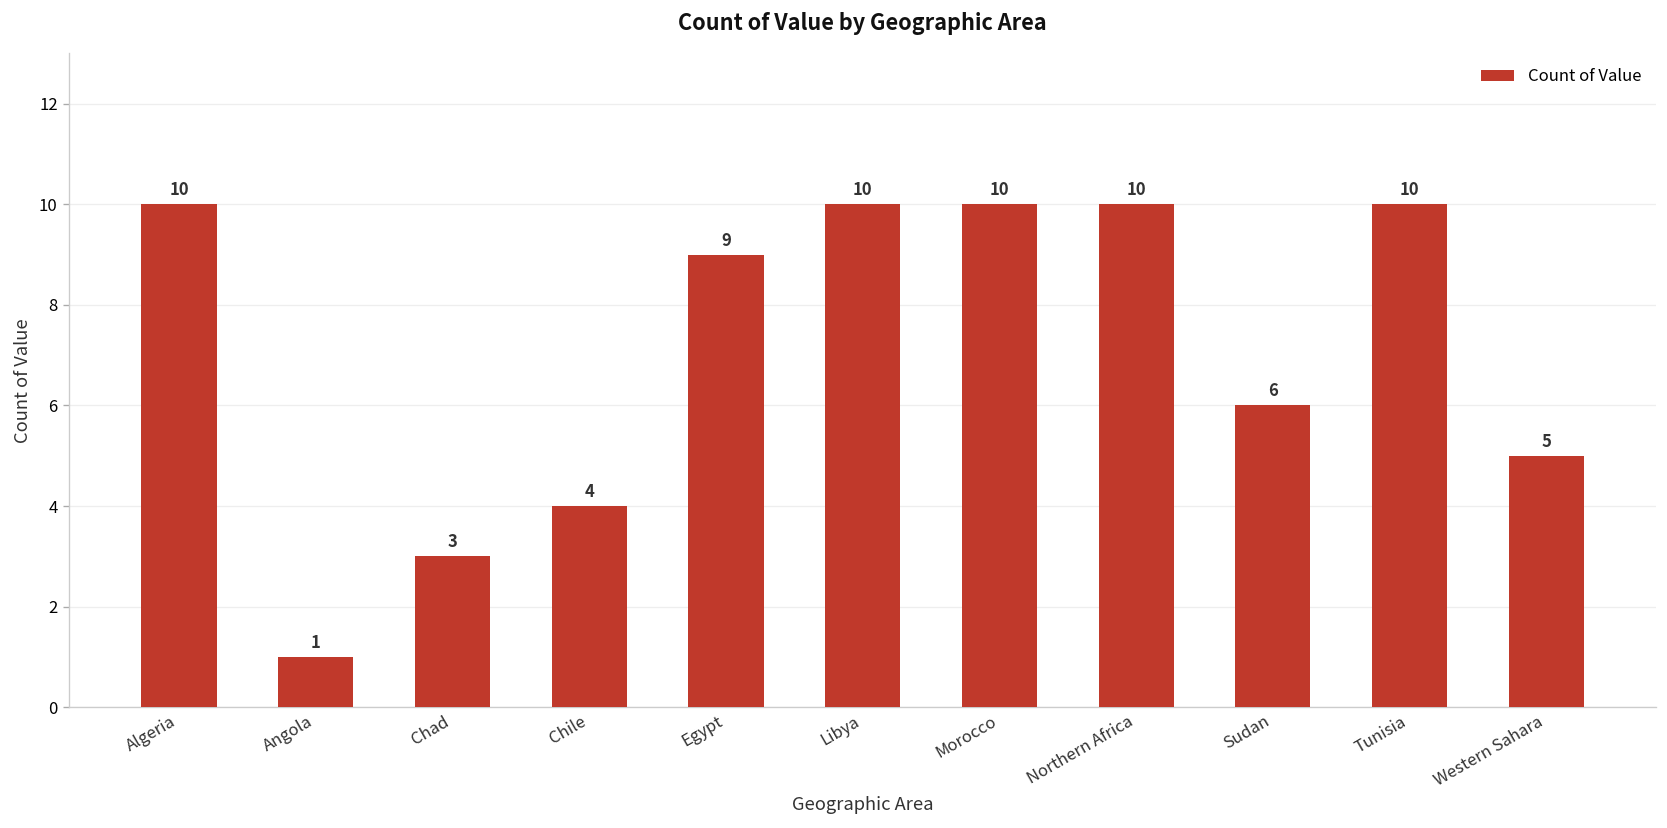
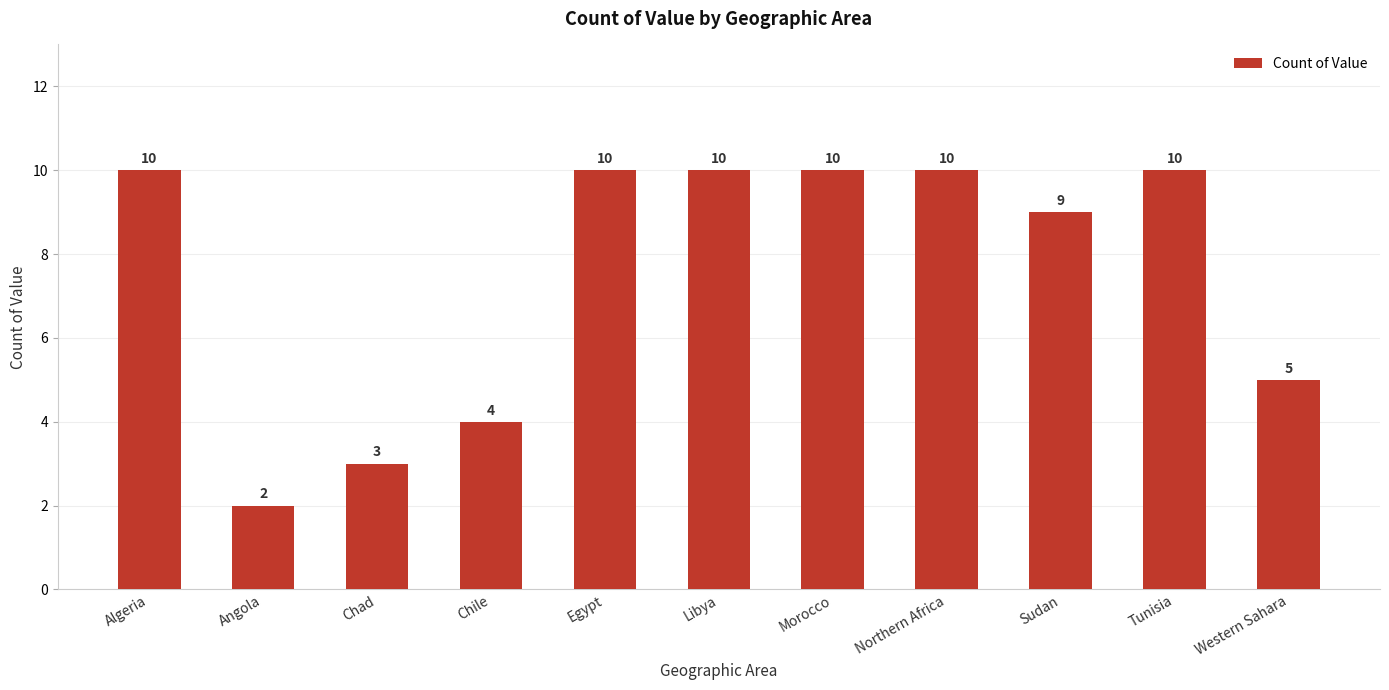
  {
    "Algeria": 10,
-   "Angola": 1,
+   "Angola": 2,
    "Chad": 3,
    "Chile": 4,
-   "Egypt": 9,
+   "Egypt": 10,
    "Libya": 10,
    "Morocco": 10,
    "Northern Africa": 10,
-   "Sudan": 6,
+   "Sudan": 9,
    "Tunisia": 10,
    "Western Sahara": 5
  }
